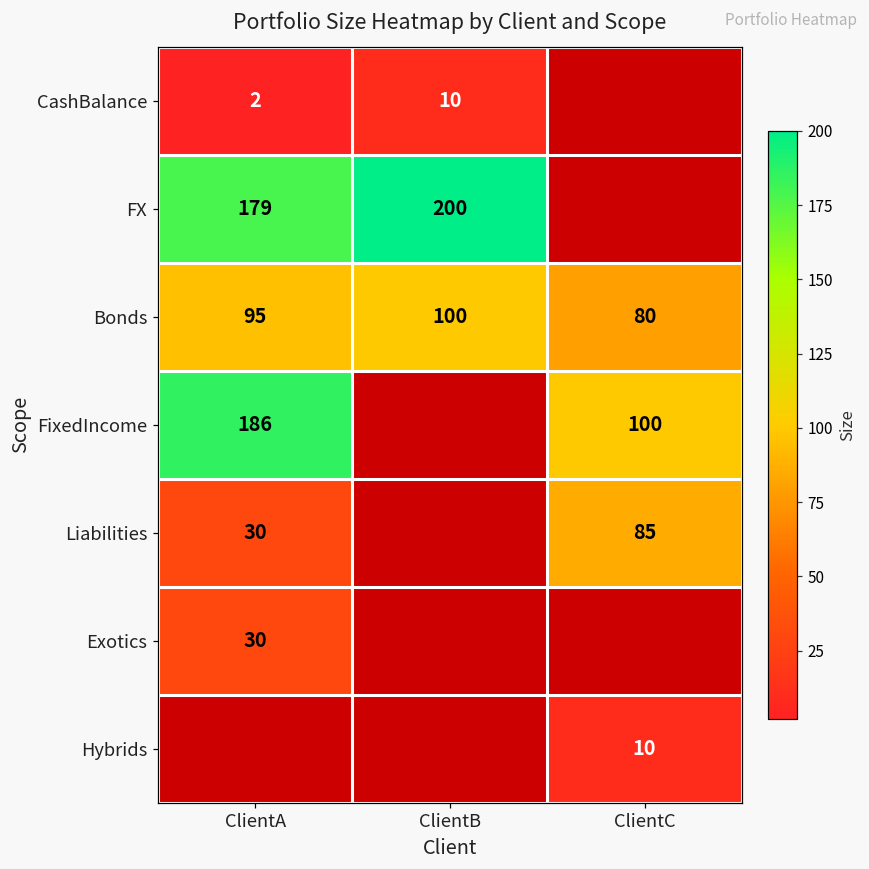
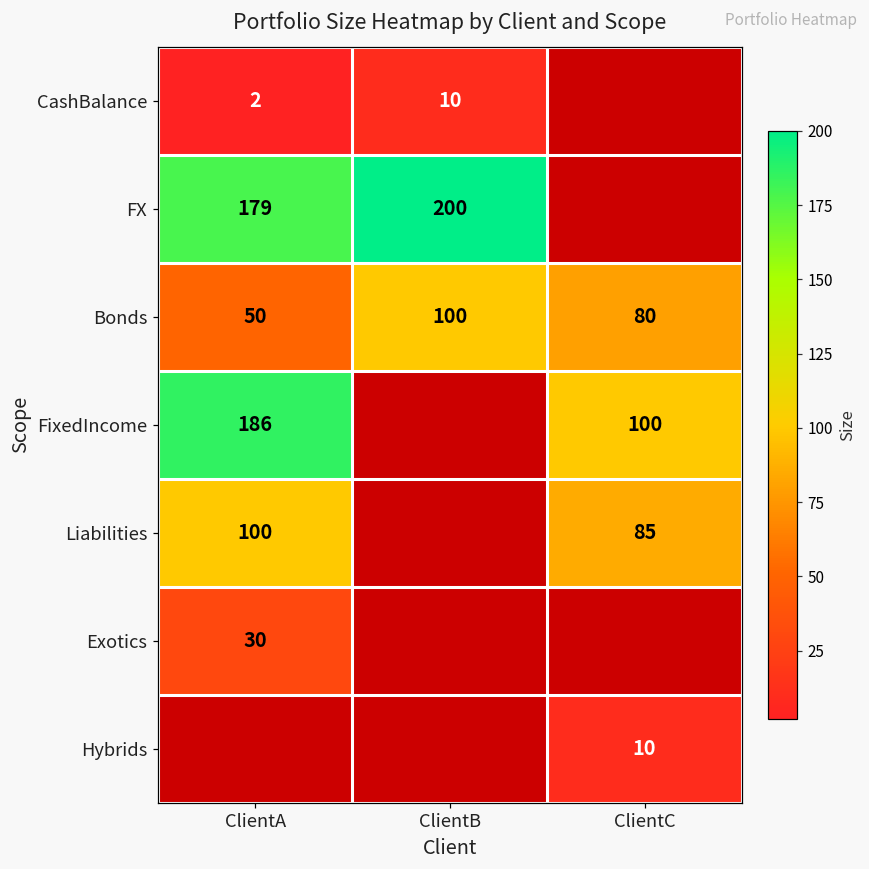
  {
    "CashBalance": {
      "ClientA": 2,
      "ClientB": 10
    },
    "FX": {
      "ClientA": 179,
      "ClientB": 200
    },
    "Bonds": {
-     "ClientA": 95,
+     "ClientA": 50,
      "ClientB": 100,
      "ClientC": 80
    },
    "FixedIncome": {
      "ClientA": 186,
      "ClientC": 100
    },
    "Liabilities": {
-     "ClientA": 30,
+     "ClientA": 100,
      "ClientC": 85
    },
    "Exotics": {
      "ClientA": 30
    },
    "Hybrids": {
      "ClientC": 10
    }
  }
